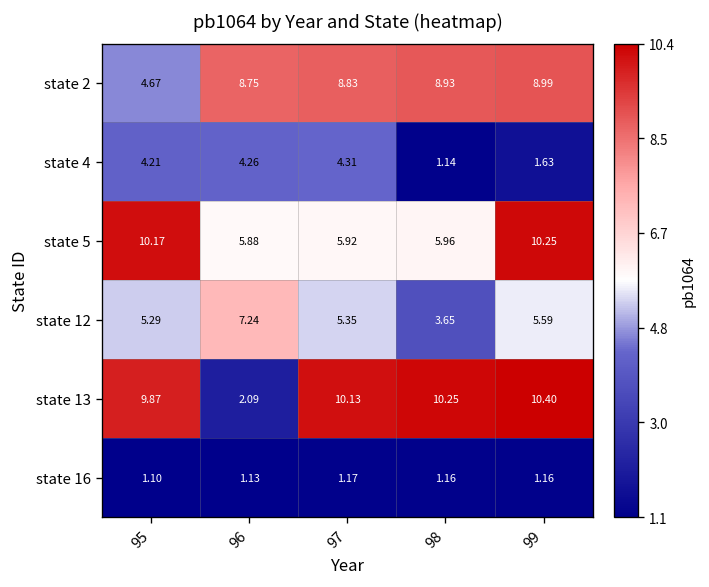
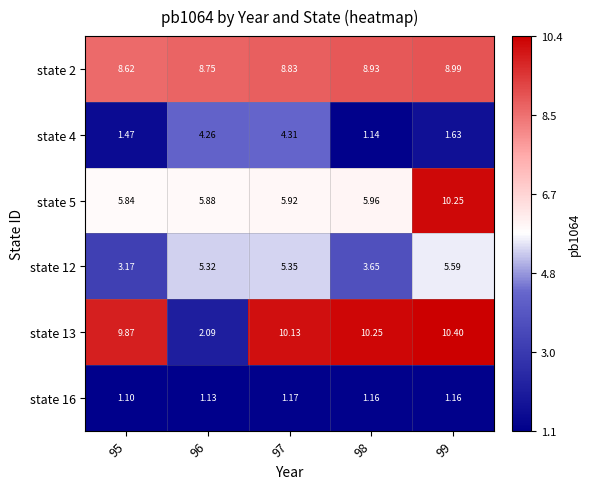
  {
    "state 2": {
-     "95": 4.67,
+     "95": 8.62,
      "96": 8.75,
      "97": 8.83,
      "98": 8.93,
      "99": 8.99
    },
    "state 4": {
-     "95": 4.21,
+     "95": 1.47,
      "96": 4.26,
      "97": 4.31,
      "98": 1.14,
      "99": 1.63
    },
    "state 5": {
-     "95": 10.17,
+     "95": 5.84,
      "96": 5.88,
      "97": 5.92,
      "98": 5.96,
      "99": 10.25
    },
    "state 12": {
-     "95": 5.29,
-     "96": 7.24,
+     "95": 3.17,
+     "96": 5.32,
      "97": 5.35,
      "98": 3.65,
      "99": 5.59
    },
    "state 13": {
      "95": 9.87,
      "96": 2.09,
      "97": 10.13,
      "98": 10.25,
      "99": 10.40
    },
    "state 16": {
      "95": 1.10,
      "96": 1.13,
      "97": 1.17,
      "98": 1.16,
      "99": 1.16
    }
  }
